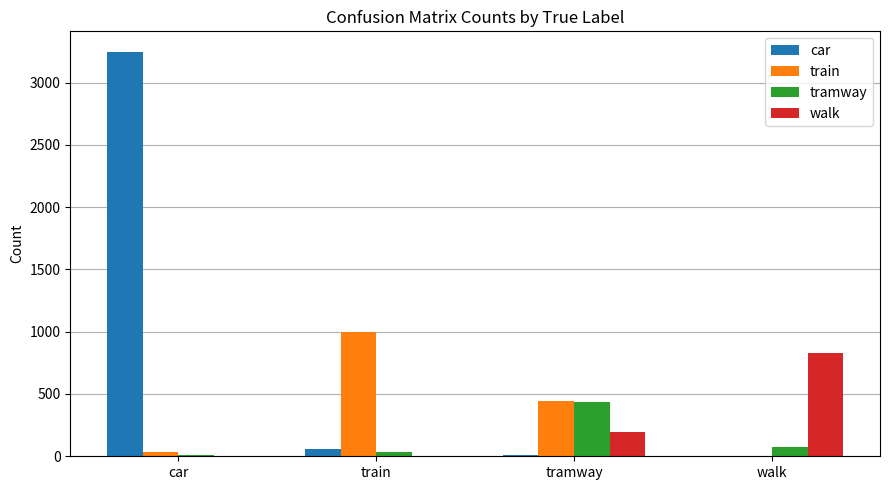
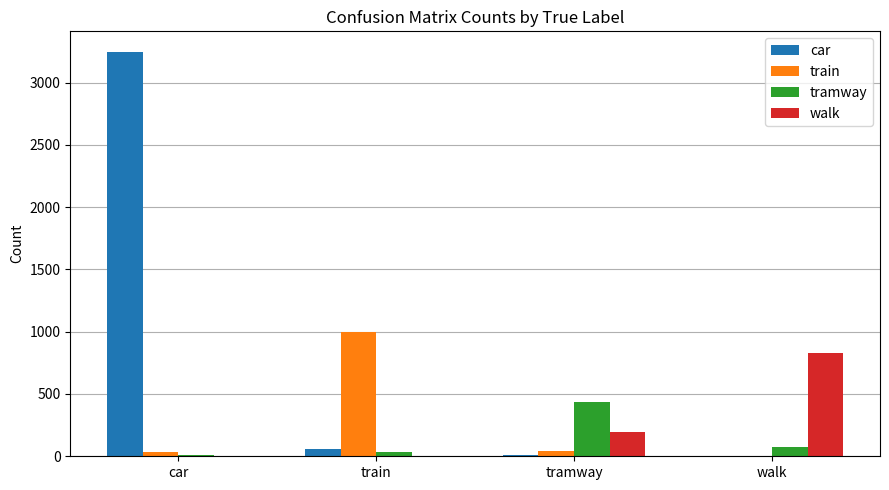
  {
    "car": {
      "car": 3250,
      "train": 60,
      "walk": 0
    },
    "train": {
      "car": 30,
      "train": 1000,
-     "tramway": 450
+     "tramway": 50
    },
    "tramway": {
      "train": 40,
      "tramway": 430,
      "walk": 80
    },
    "walk": {
      "tramway": 200,
      "walk": 830
    }
  }
